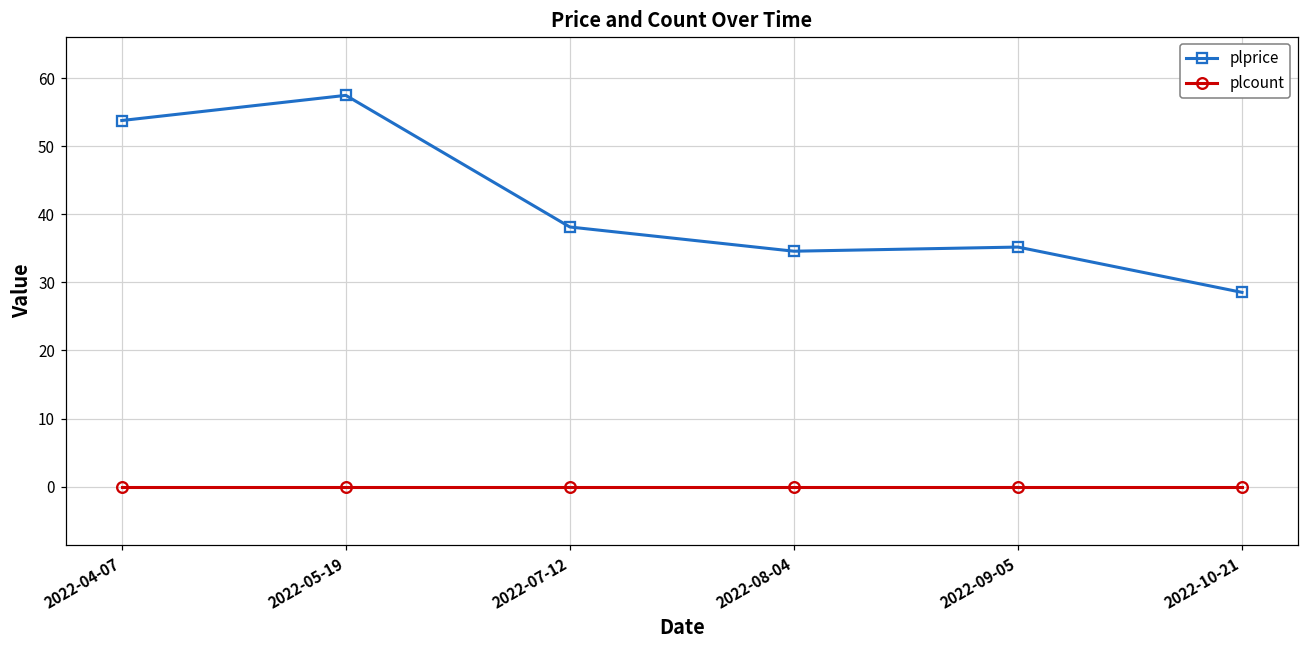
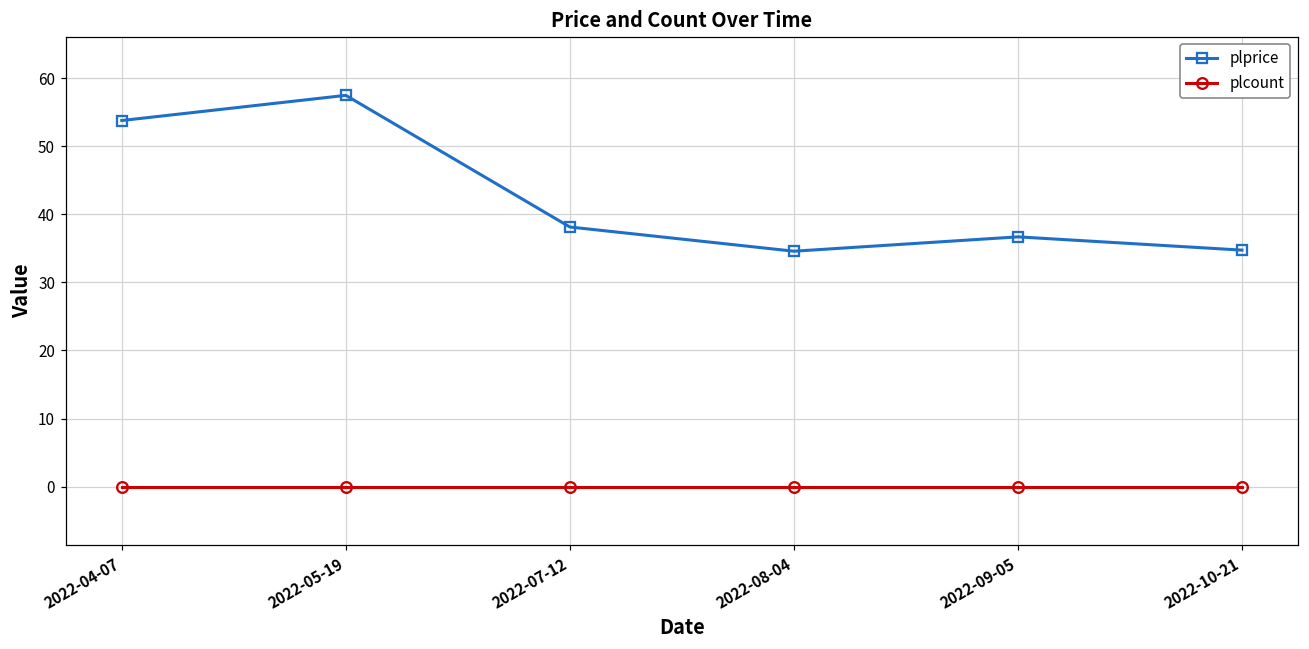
  {
    "plprice": {
      "2022-04-07": 54,
      "2022-05-19": 58,
      "2022-07-12": 38,
      "2022-08-04": 35,
-     "2022-09-05": 35,
-     "2022-10-21": 29
+     "2022-09-05": 37,
+     "2022-10-21": 35
    },
    "plcount": {
      "2022-04-07": 0,
      "2022-05-19": 0,
      "2022-07-12": 0,
      "2022-08-04": 0,
      "2022-09-05": 0,
      "2022-10-21": 0
    }
  }
